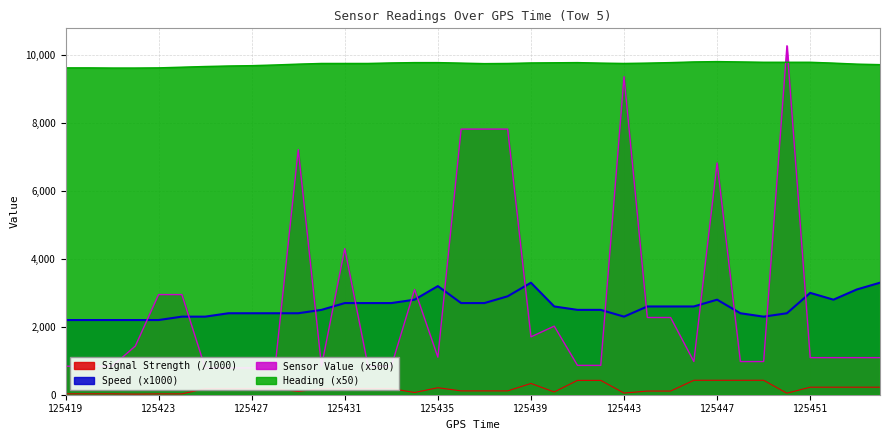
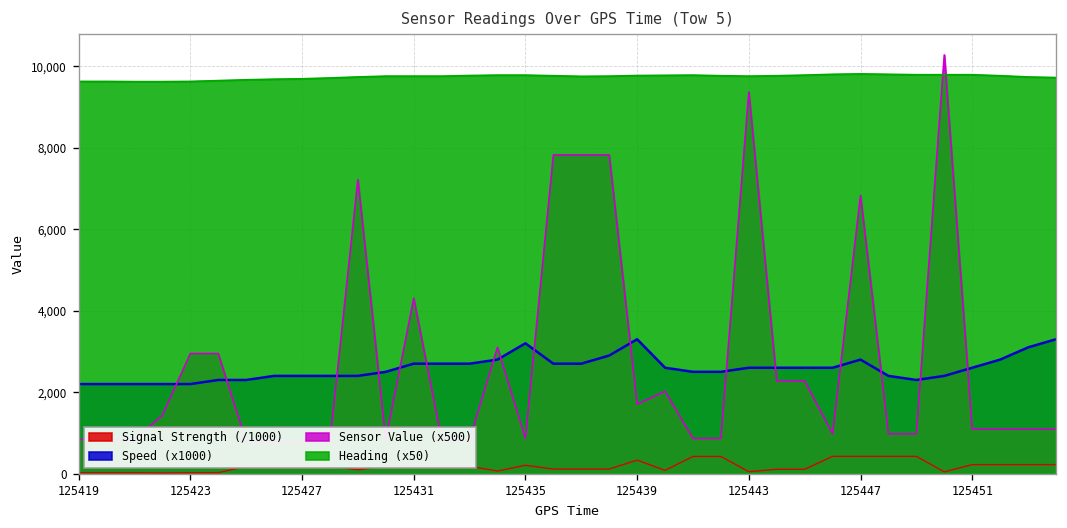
  {
    "Signal Strength (/1000)": {
      "125419": "0",
      "125423": "0",
      "125435": "200",
      "125439": "300",
      "125443": "0",
      "125447": "400",
      "125451": "200"
    },
    "Speed (x1000)": {
      "125419": "2,200",
      "125423": "2,200",
      "125427": "2,400",
      "125431": "2,700",
      "125435": "3,200",
      "125439": "3,300",
-     "125443": "2,300",
+     "125443": "2,600",
      "125447": "2,800",
-     "125451": "3,000"
+     "125451": "2,600"
    },
    "Sensor Value (x500)": {
      "125419": "800",
      "125423": "3,000",
      "125431": "4,300",
-     "125435": "1,100",
+     "125435": "900",
      "125439": "1,700",
      "125443": "9,400",
      "125447": "6,800",
      "125451": "1,100"
    },
    "Heading (x50)": {
      "125419": "9,600",
      "125423": "9,600",
      "125427": "9,700",
      "125431": "9,800",
      "125435": "9,800",
      "125439": "9,800",
      "125443": "9,800",
      "125447": "9,800",
      "125451": "9,800"
    }
  }
